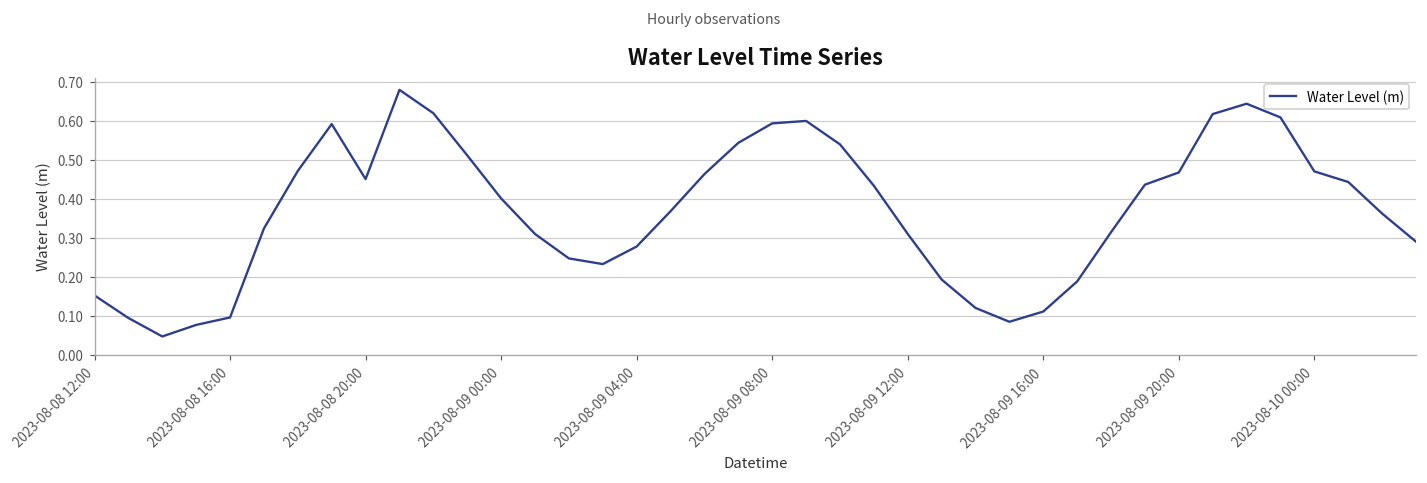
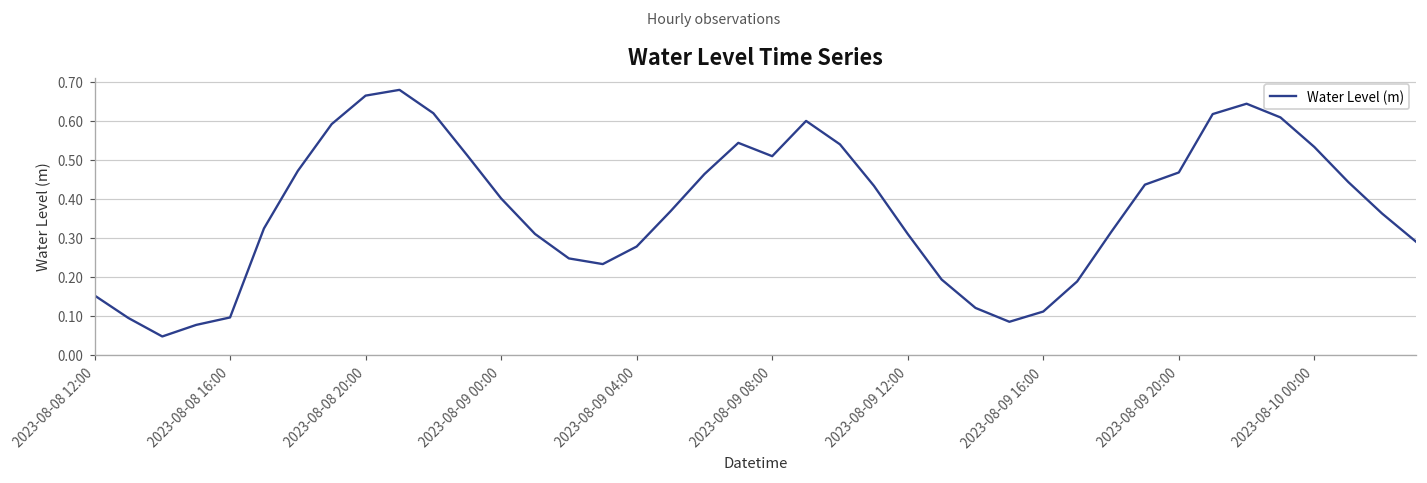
  {
    "2023-08-08 12:00": 0.15,
    "2023-08-08 16:00": 0.10,
-   "2023-08-08 20:00": 0.45,
+   "2023-08-08 20:00": 0.67,
    "2023-08-09 00:00": 0.40,
    "2023-08-09 04:00": 0.28,
-   "2023-08-09 08:00": 0.59,
+   "2023-08-09 08:00": 0.51,
    "2023-08-09 12:00": 0.31,
    "2023-08-09 16:00": 0.11,
    "2023-08-09 20:00": 0.47,
-   "2023-08-10 00:00": 0.47
+   "2023-08-10 00:00": 0.53
  }
